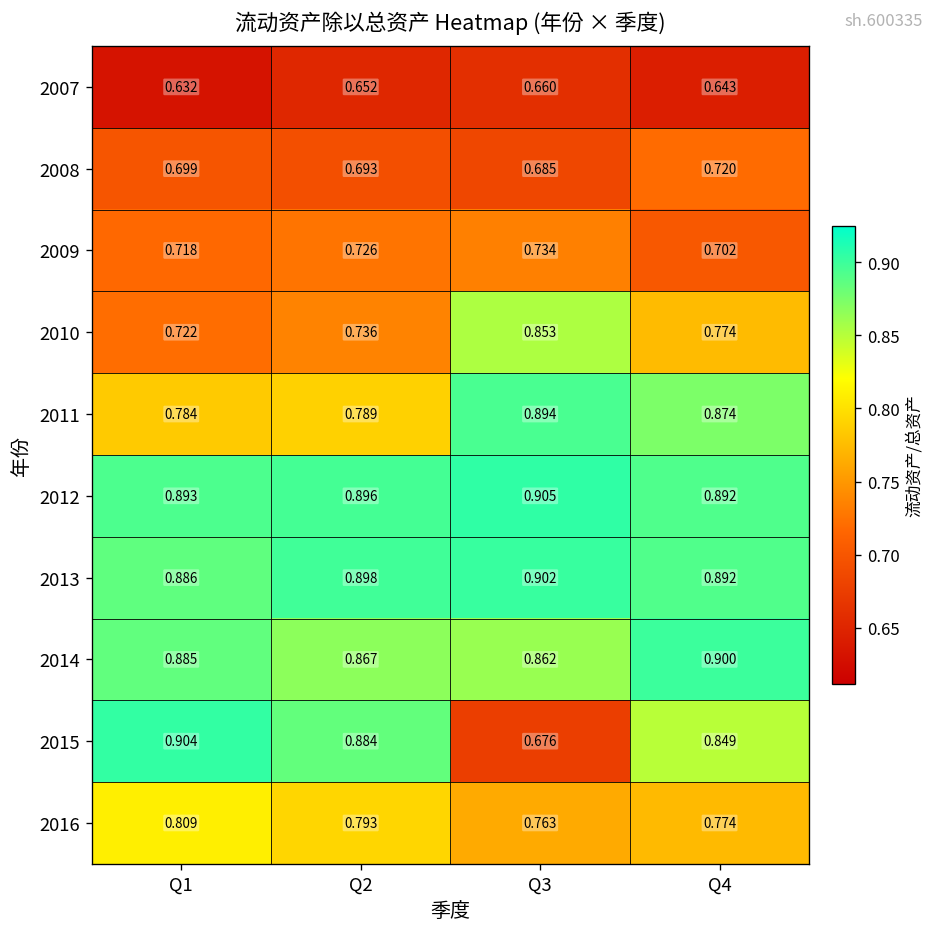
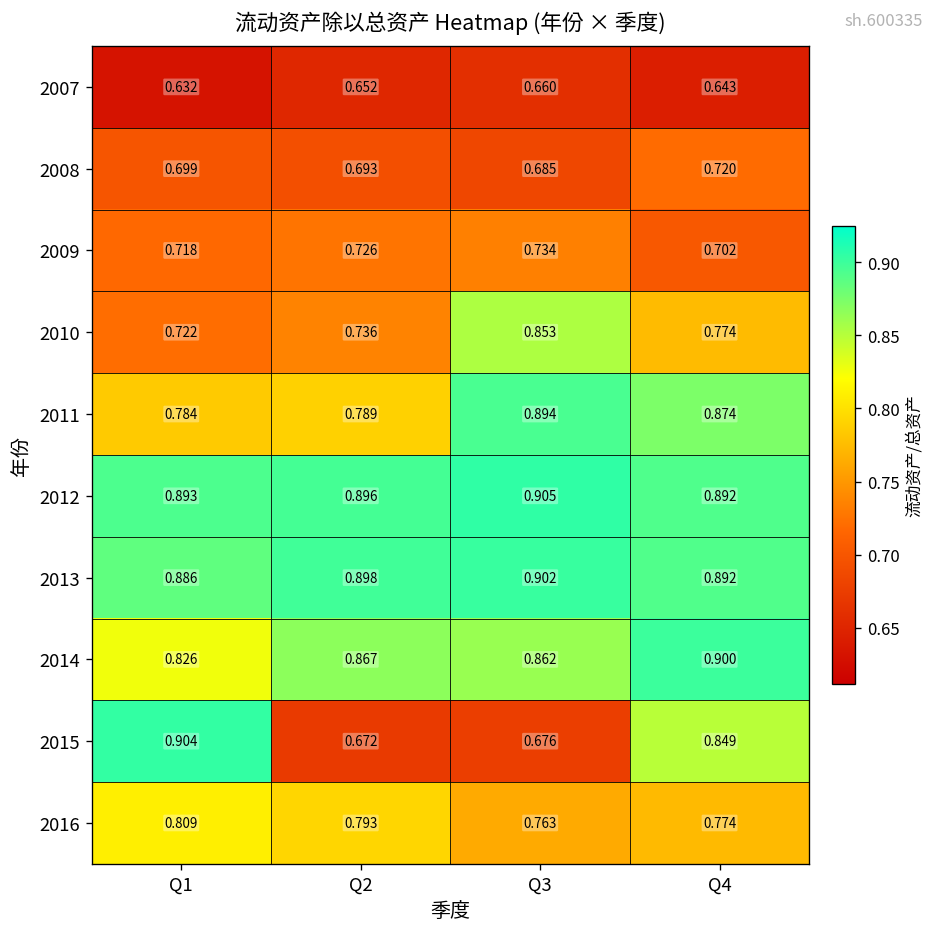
  {
    "2014": {
-     "Q1": 0.885
+     "Q1": 0.826
    },
    "2015": {
-     "Q2": 0.884
+     "Q2": 0.672
    }
  }
